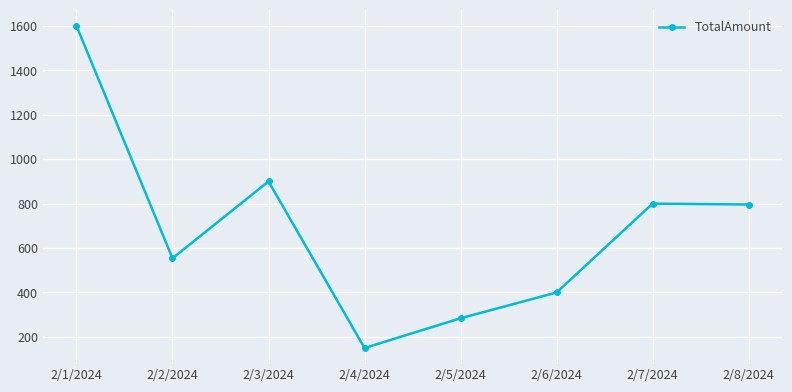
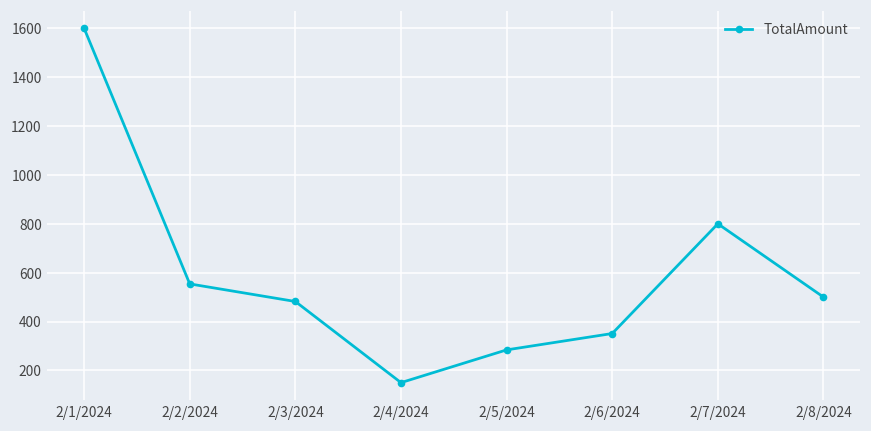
  {
    "2/1/2024": 1600,
    "2/2/2024": 550,
-   "2/3/2024": 900,
+   "2/3/2024": 480,
    "2/4/2024": 150,
    "2/5/2024": 280,
-   "2/6/2024": 400,
+   "2/6/2024": 350,
    "2/7/2024": 800,
-   "2/8/2024": 800
+   "2/8/2024": 500
  }
